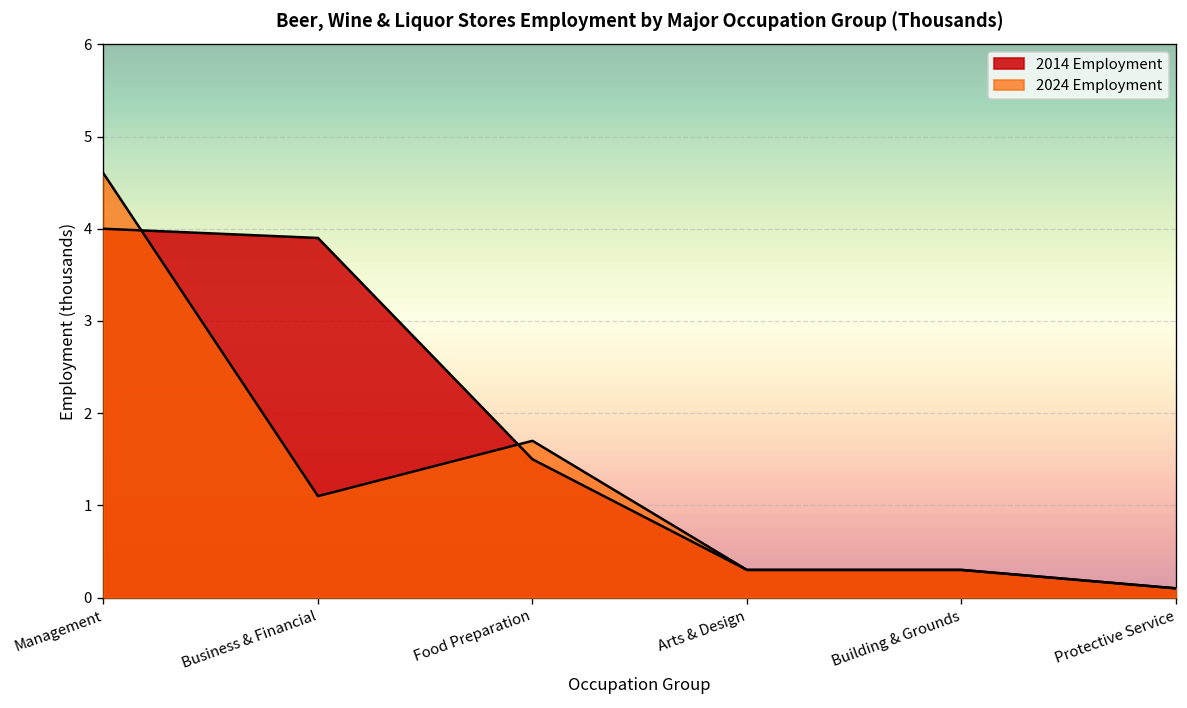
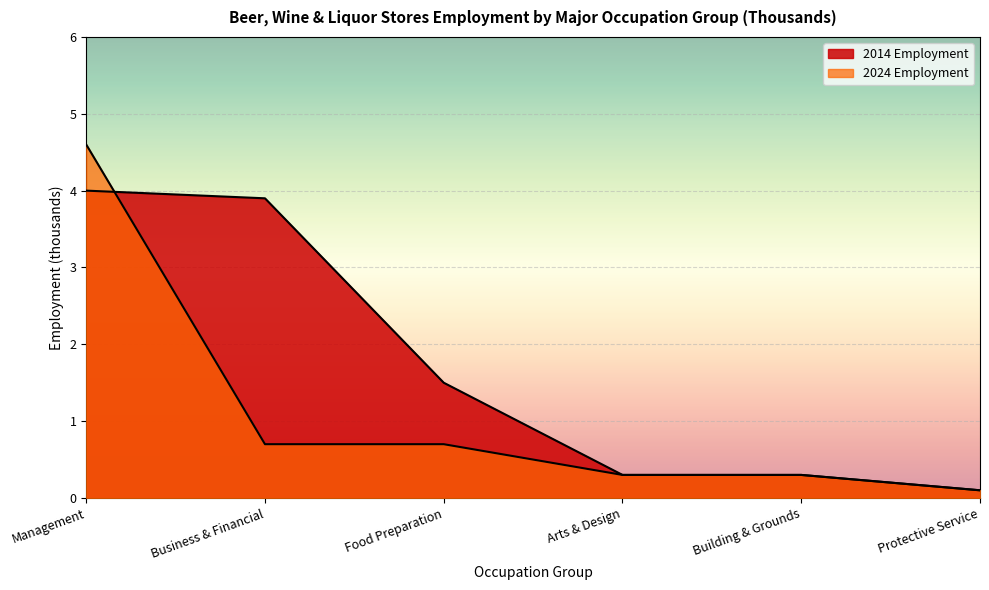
  {
    "2014 Employment": {
      "Management": 4.0,
      "Business & Financial": 3.9,
      "Food Preparation": 1.5
    },
    "2024 Employment": {
      "Management": 4.6,
-     "Business & Financial": 1.1,
-     "Food Preparation": 1.7
+     "Business & Financial": 0.7,
+     "Food Preparation": 0.7
    }
  }
